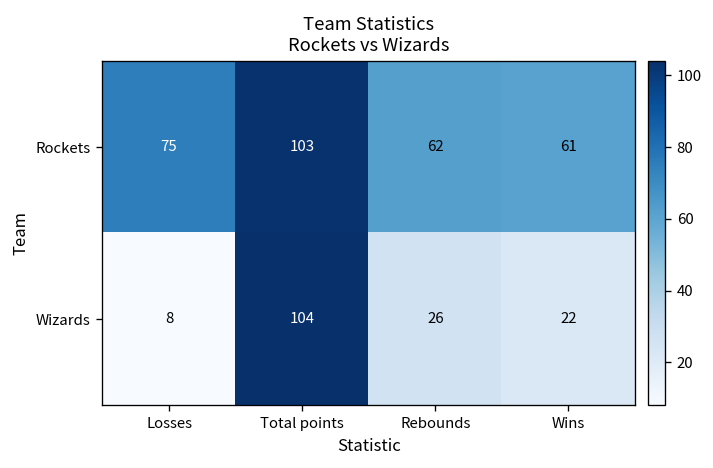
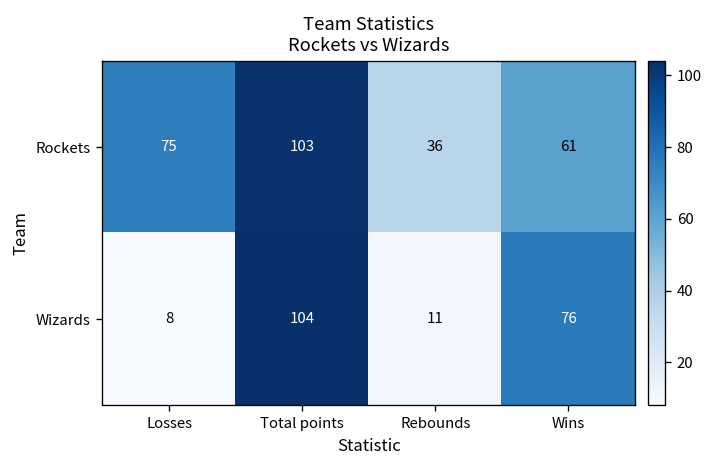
  {
    "Rockets": {
      "Losses": 75,
      "Total points": 103,
-     "Rebounds": 62,
+     "Rebounds": 36,
      "Wins": 61
    },
    "Wizards": {
      "Losses": 8,
      "Total points": 104,
-     "Rebounds": 26,
-     "Wins": 22
+     "Rebounds": 11,
+     "Wins": 76
    }
  }
